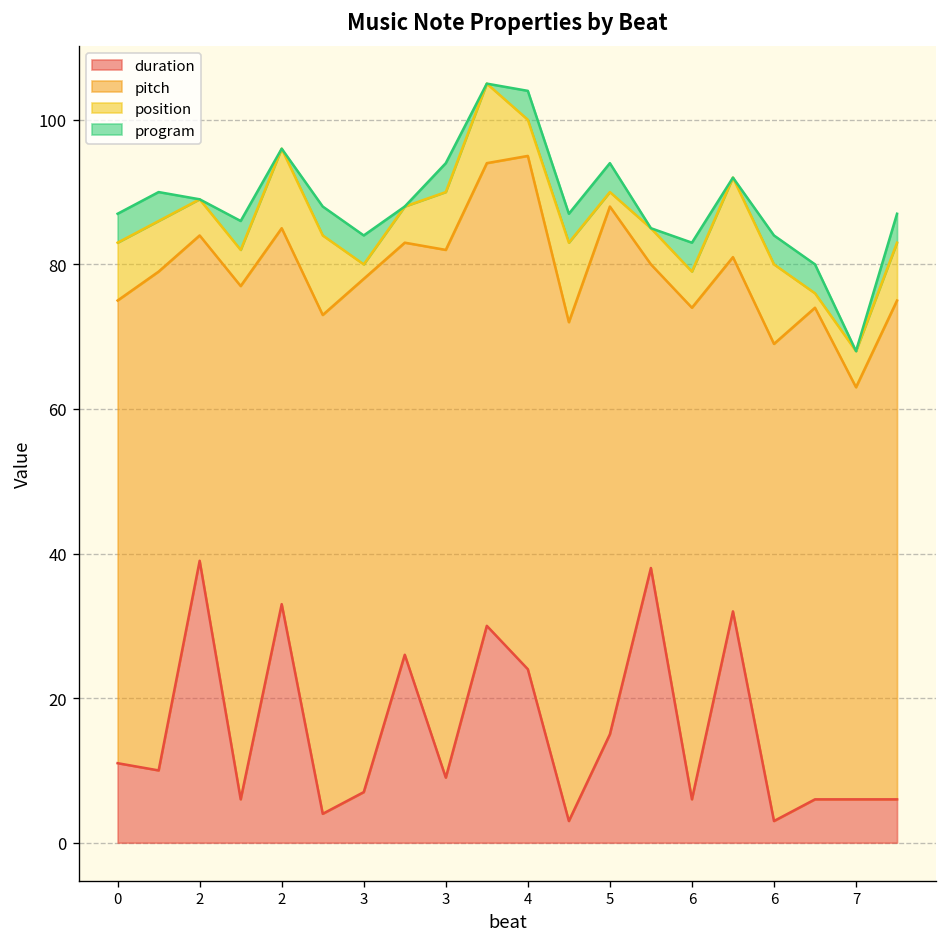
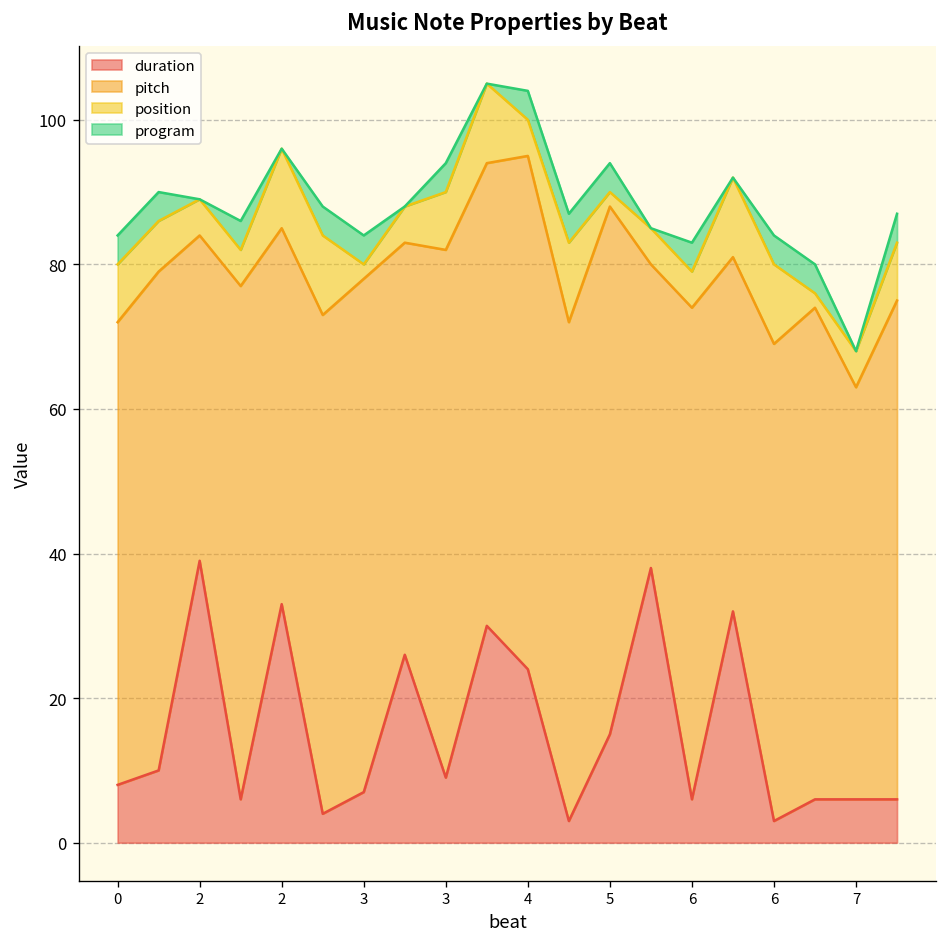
  {
    "duration": {
-     "0": 11,
+     "0": 8,
      "4": 24
    },
    "program": {
      "0": 4,
      "4": 4
    }
  }
